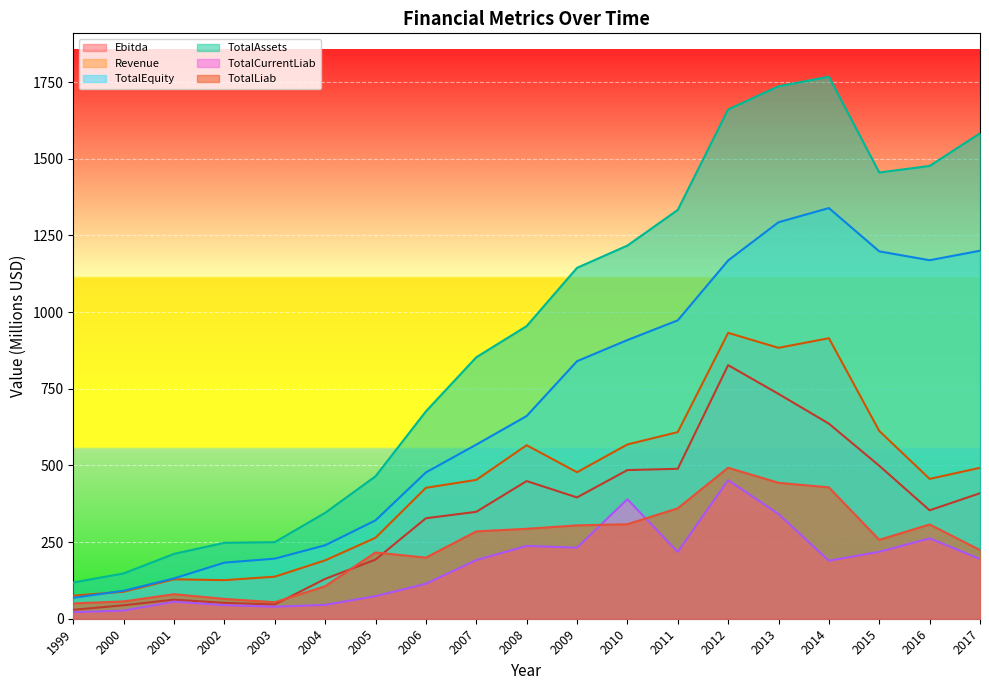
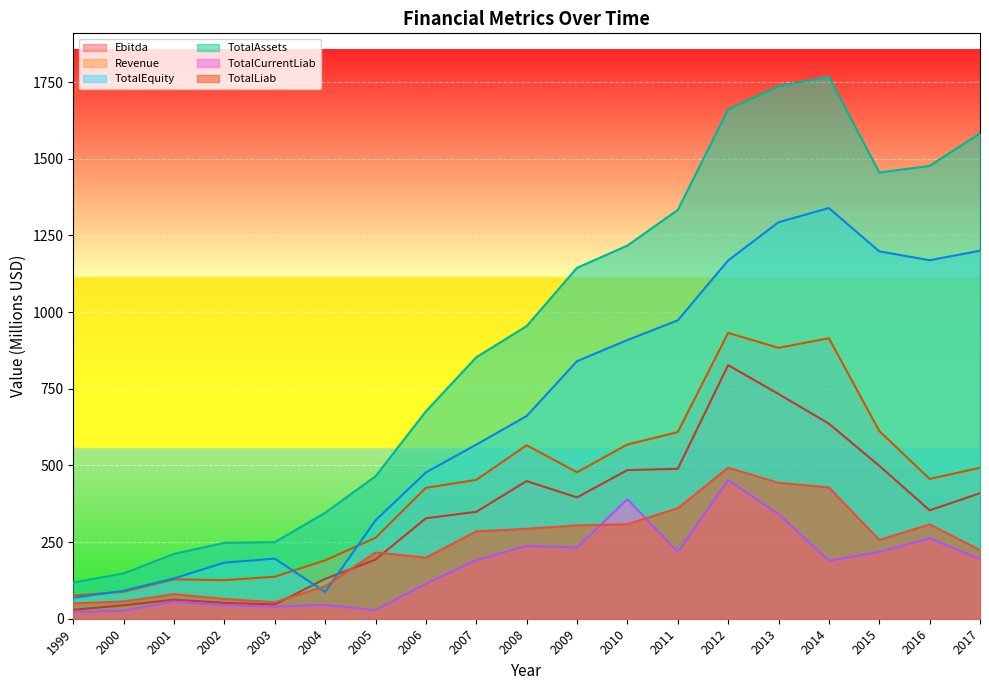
  {
    "TotalEquity": {
      "2002": 180,
      "2003": 200,
-     "2004": 240,
+     "2004": 90,
      "2005": 320,
      "2006": 480,
      "2007": 570,
      "2008": 660,
      "2009": 840,
      "2010": 910,
      "2011": 970,
      "2012": 1170,
      "2013": 1290,
      "2014": 1340,
      "2015": 1200,
      "2016": 1170,
      "2017": 1200
    },
    "TotalAssets": {
      "1999": 120,
      "2000": 150,
      "2001": 210,
      "2002": 250,
      "2003": 250,
      "2004": 350,
      "2005": 460,
      "2006": 680,
      "2007": 850,
      "2008": 950,
      "2009": 1140,
      "2010": 1220,
      "2011": 1330,
      "2012": 1660,
      "2013": 1740,
      "2014": 1770,
      "2015": 1460,
      "2016": 1480,
      "2017": 1580
    },
    "TotalCurrentLiab": {
      "2000": 30,
      "2004": 50,
-     "2005": 70,
+     "2005": 30,
      "2006": 110,
      "2007": 190,
      "2008": 240,
      "2009": 230,
      "2010": 390,
      "2011": 220,
      "2012": 450,
      "2013": 340,
      "2014": 190,
      "2015": 220,
      "2016": 260,
      "2017": 190
    },
    "TotalLiab": {
      "1999": 50,
      "2000": 60,
      "2001": 80,
      "2002": 60,
      "2004": 110,
      "2005": 220,
      "2006": 200,
      "2007": 280,
      "2008": 290,
      "2009": 300,
      "2010": 310,
      "2011": 360,
      "2012": 490,
      "2013": 440,
      "2014": 430,
      "2015": 260,
      "2016": 310,
      "2017": 220
    }
  }
